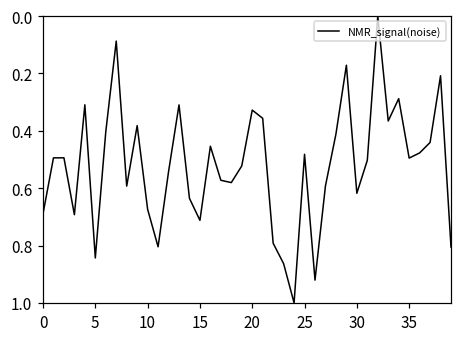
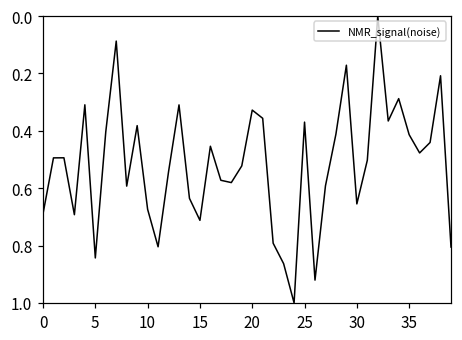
  {
    "0": 0.69,
    "5": 0.84,
    "10": 0.67,
    "15": 0.71,
    "20": 0.33,
-   "25": 0.48,
-   "30": 0.62,
-   "35": 0.50
+   "25": 0.37,
+   "30": 0.65,
+   "35": 0.41
  }
